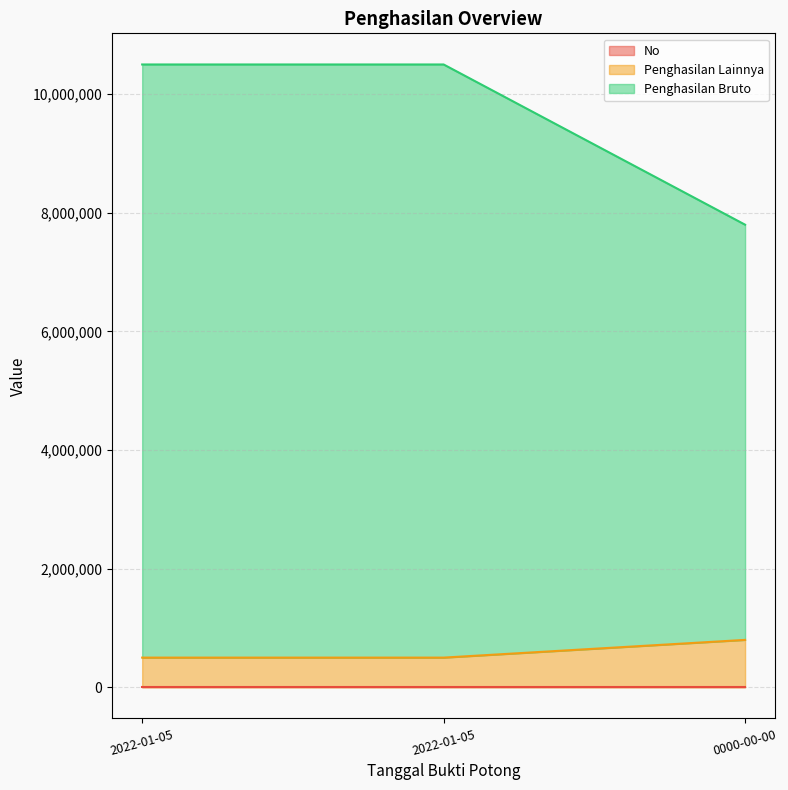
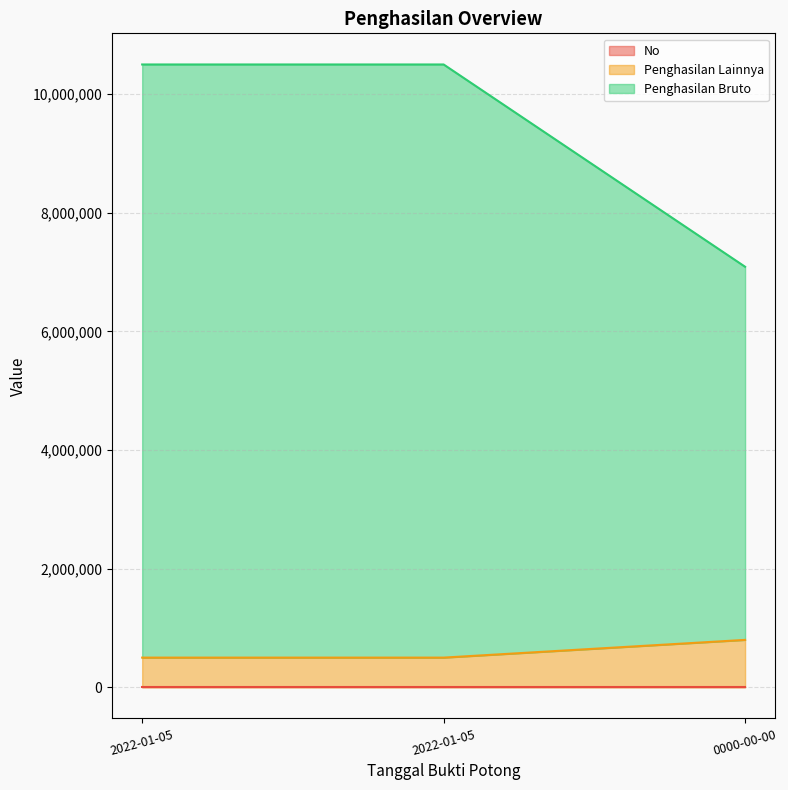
  {
    "No": {
      "0000-00-00": "0"
    },
    "Penghasilan Lainnya": {
      "0000-00-00": "800,000"
    },
    "Penghasilan Bruto": {
-     "0000-00-00": "7,000,000"
+     "0000-00-00": "6,300,000"
    }
  }
